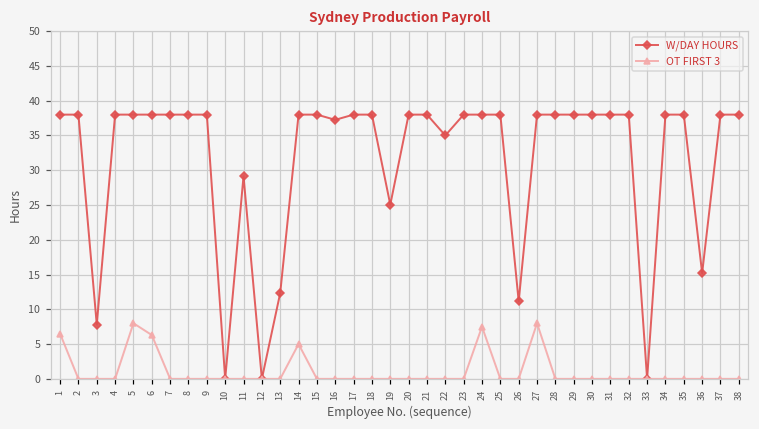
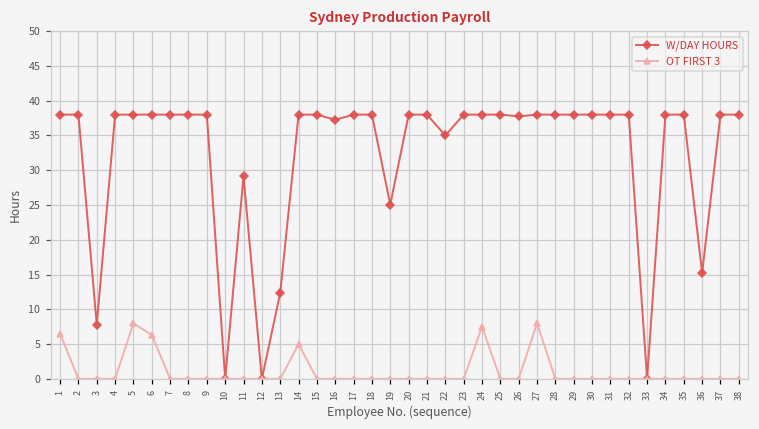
  {
    "W/DAY HOURS": {
      "1": 38,
      "2": 38,
      "3": 8,
      "4": 38,
      "5": 38,
      "6": 38,
      "7": 38,
      "8": 38,
      "9": 38,
      "11": 29,
      "13": 12,
      "14": 38,
      "15": 38,
      "16": 37,
      "17": 38,
      "18": 38,
      "19": 25,
      "20": 38,
      "21": 38,
      "22": 35,
      "23": 38,
      "24": 38,
      "25": 38,
-     "26": 11,
+     "26": 38,
      "27": 38,
      "28": 38,
      "29": 38,
      "30": 38,
      "31": 38,
      "32": 38,
      "34": 38,
      "35": 38,
      "36": 15,
      "37": 38,
      "38": 38
    },
    "OT FIRST 3": {
      "1": 7,
      "2": 0,
      "3": 0,
      "4": 0,
      "5": 8,
      "6": 6,
      "7": 0,
      "8": 0,
      "9": 0,
      "11": 0,
      "13": 0,
      "14": 5,
      "15": 0,
      "16": 0,
      "17": 0,
      "18": 0,
      "19": 0,
      "20": 0,
      "21": 0,
      "22": 0,
      "23": 0,
      "24": 8,
      "25": 0,
      "26": 0,
      "27": 8,
      "28": 0,
      "29": 0,
      "30": 0,
      "31": 0,
      "32": 0,
      "34": 0,
      "35": 0,
      "36": 0,
      "37": 0,
      "38": 0
    }
  }
